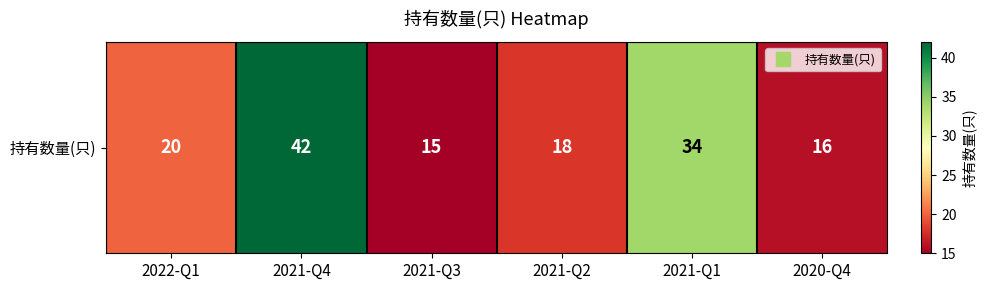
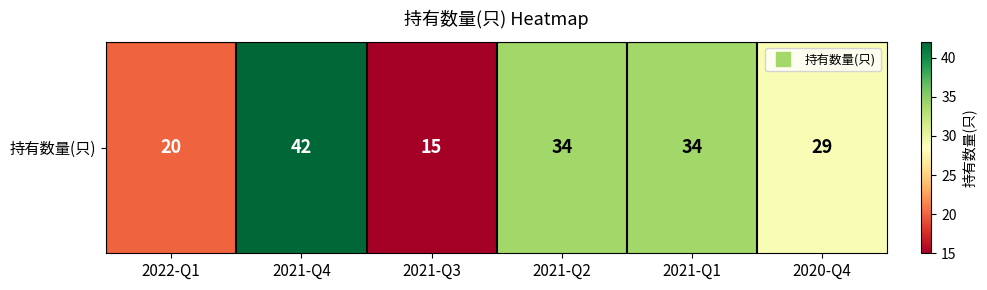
  {
    "持有数量(只)": {
      "2022-Q1": 20,
      "2021-Q4": 42,
      "2021-Q3": 15,
-     "2021-Q2": 18,
+     "2021-Q2": 34,
      "2021-Q1": 34,
-     "2020-Q4": 16
+     "2020-Q4": 29
    }
  }
